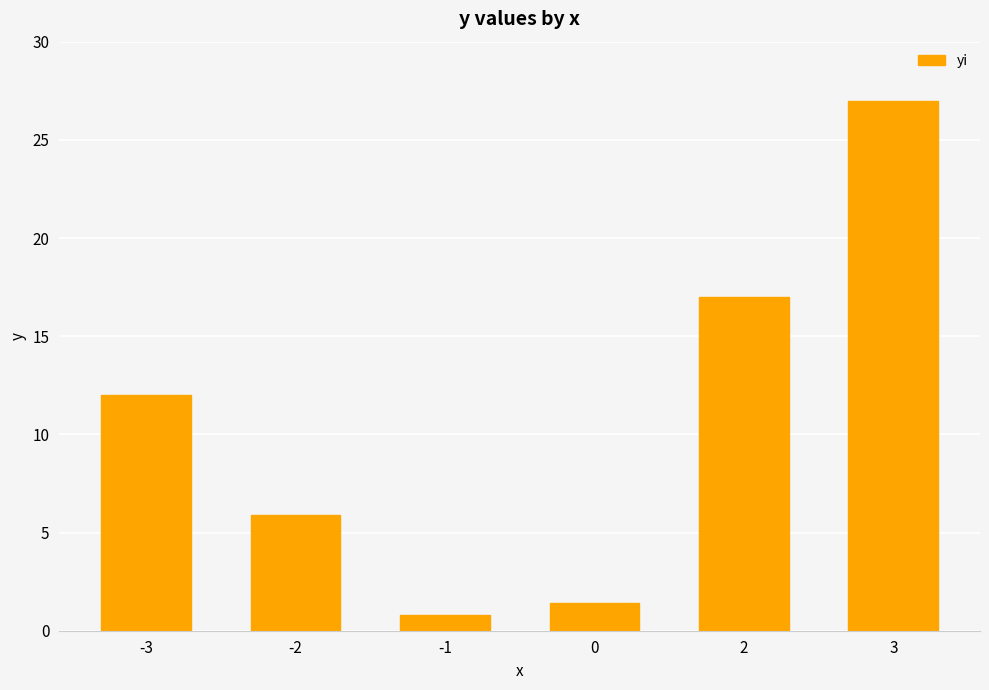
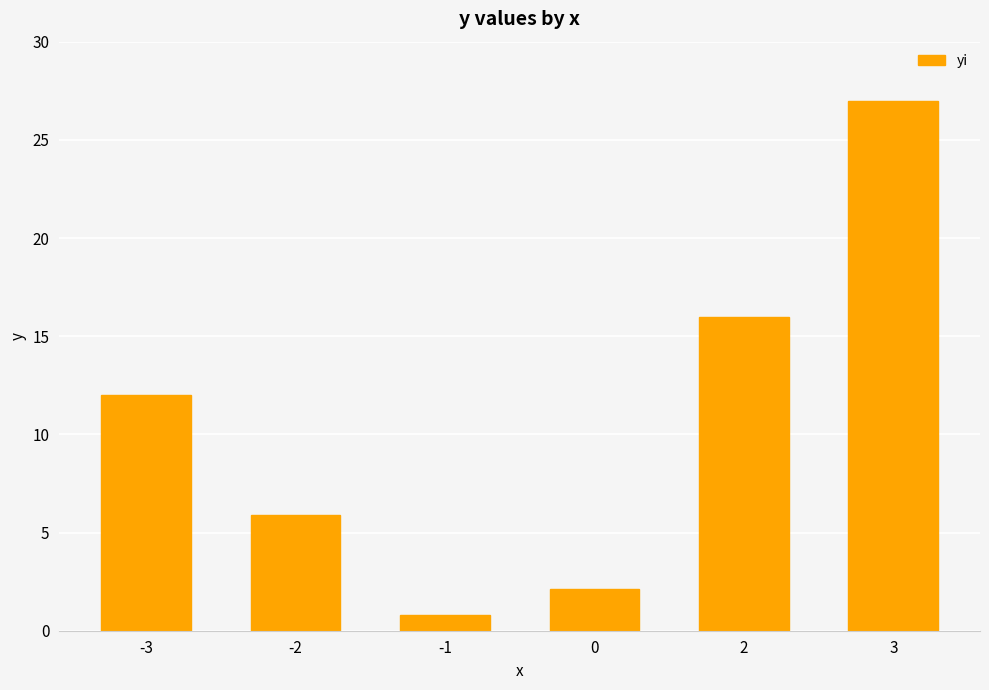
  {
    "-3": 12.0,
    "-2": 5.9,
    "-1": 0.8,
-   "0": 1.4,
-   "2": 17,
+   "0": 2.1,
+   "2": 16,
    "3": 27.0
  }
